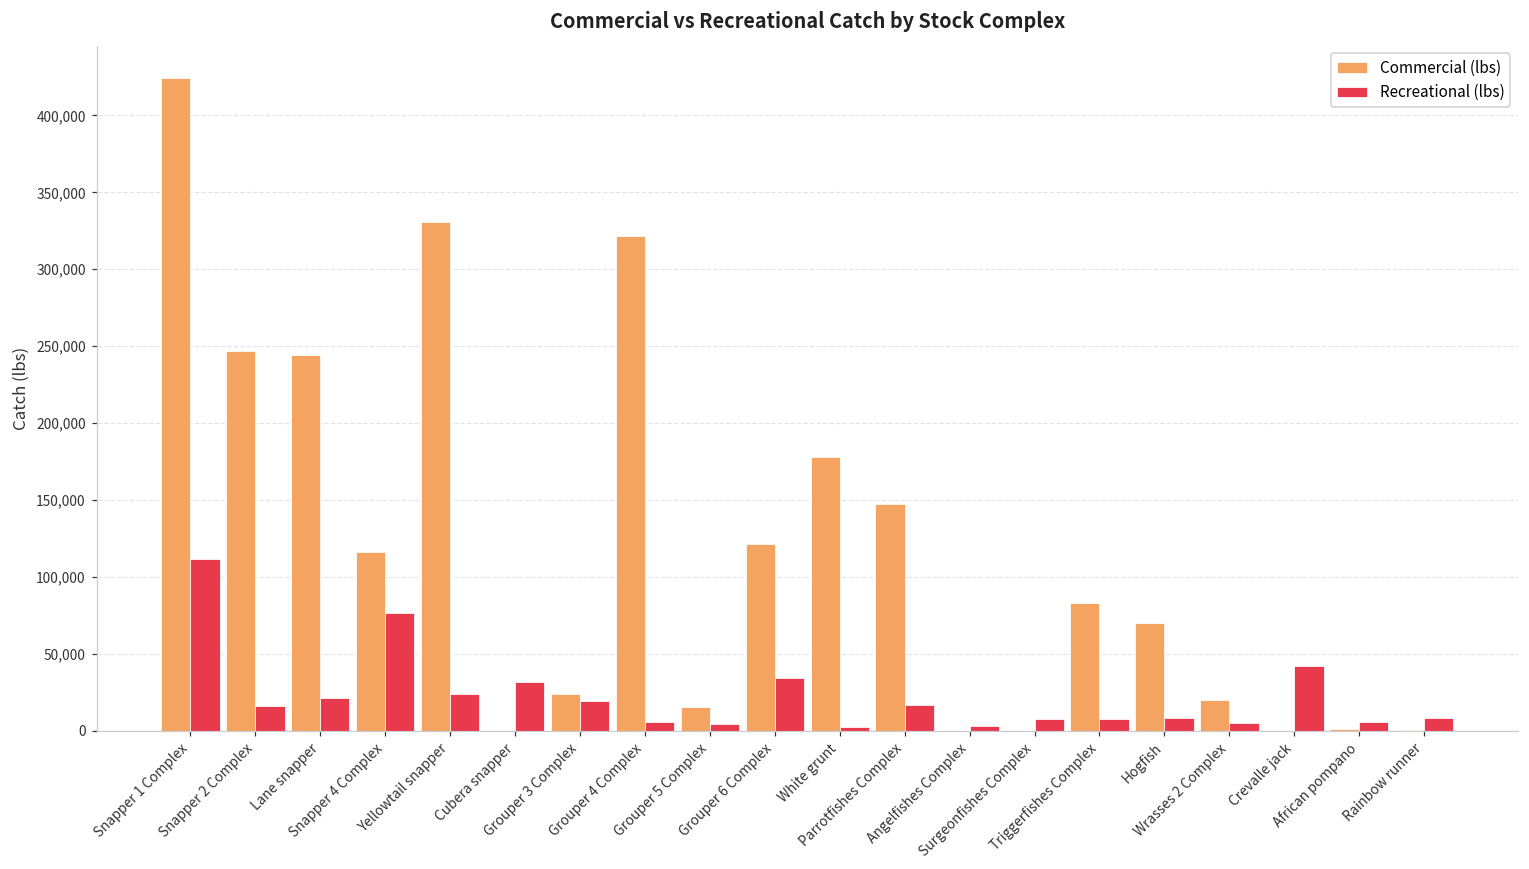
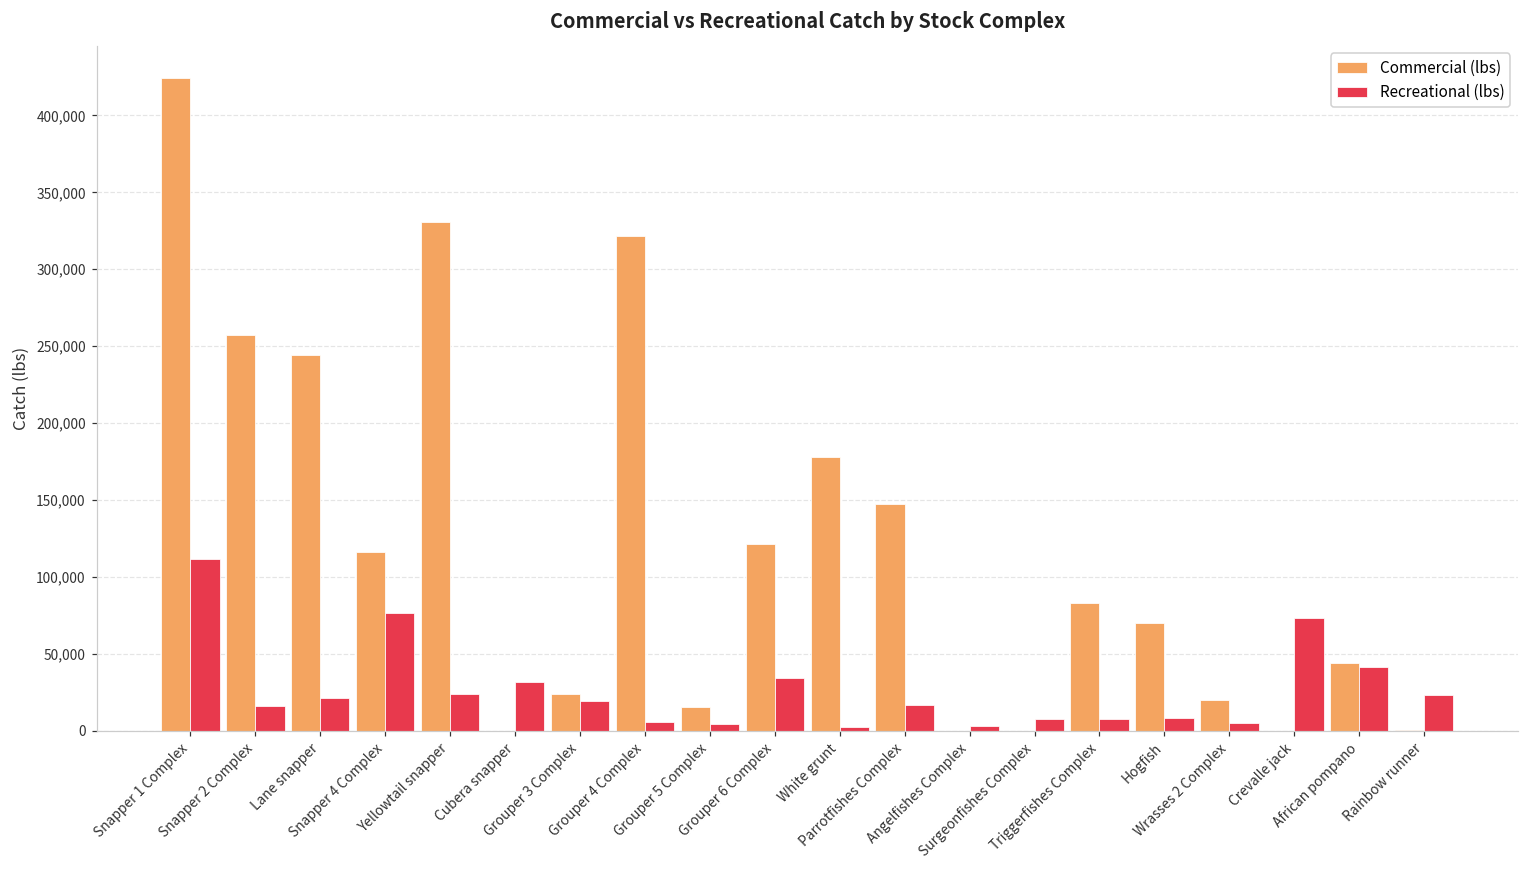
  {
    "Commercial (lbs)": {
      "Snapper 1 Complex": "424,000",
-     "Snapper 2 Complex": "247,000",
+     "Snapper 2 Complex": "257,000",
      "Lane snapper": "244,000",
      "Snapper 4 Complex": "116,000",
      "Yellowtail snapper": "331,000",
      "Grouper 3 Complex": "24,000",
      "Grouper 4 Complex": "322,000",
      "Grouper 5 Complex": "15,000",
      "Grouper 6 Complex": "122,000",
      "White grunt": "178,000",
      "Parrotfishes Complex": "148,000",
      "Triggerfishes Complex": "83,000",
      "Hogfish": "70,000",
      "Wrasses 2 Complex": "20,000",
-     "African pompano": "1,000"
+     "African pompano": "44,000"
    },
    "Recreational (lbs)": {
      "Snapper 1 Complex": "112,000",
      "Snapper 2 Complex": "16,000",
      "Lane snapper": "22,000",
      "Snapper 4 Complex": "77,000",
      "Yellowtail snapper": "24,000",
      "Cubera snapper": "32,000",
      "Grouper 3 Complex": "20,000",
      "Grouper 4 Complex": "6,000",
      "Grouper 5 Complex": "4,000",
      "Grouper 6 Complex": "34,000",
      "White grunt": "2,000",
      "Parrotfishes Complex": "17,000",
      "Angelfishes Complex": "3,000",
      "Surgeonfishes Complex": "8,000",
      "Triggerfishes Complex": "7,000",
      "Hogfish": "8,000",
      "Wrasses 2 Complex": "5,000",
-     "Crevalle jack": "42,000",
-     "African pompano": "6,000",
-     "Rainbow runner": "8,000"
+     "Crevalle jack": "73,000",
+     "African pompano": "42,000",
+     "Rainbow runner": "23,000"
    }
  }
